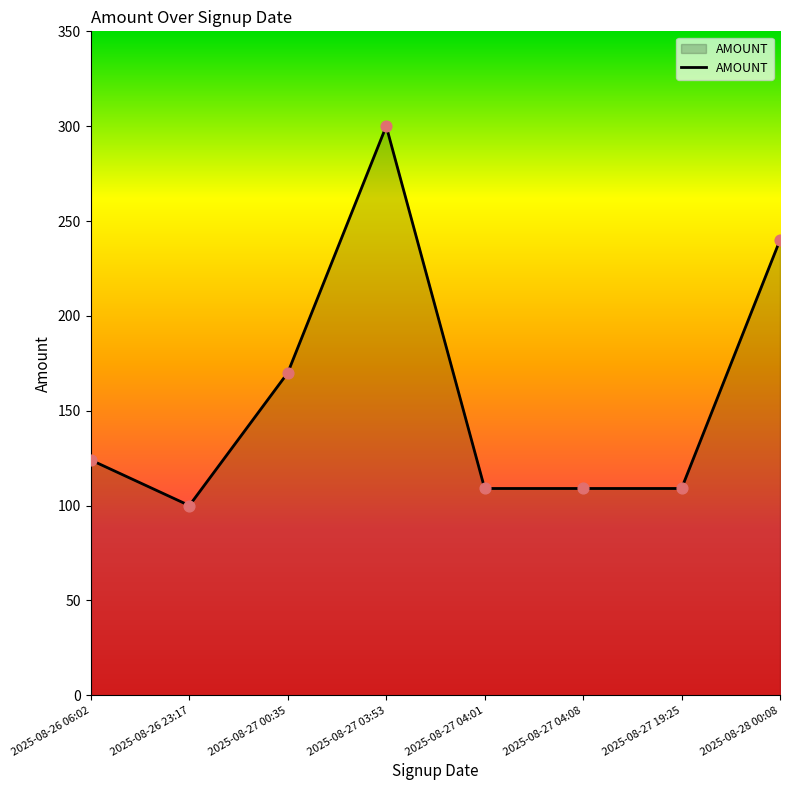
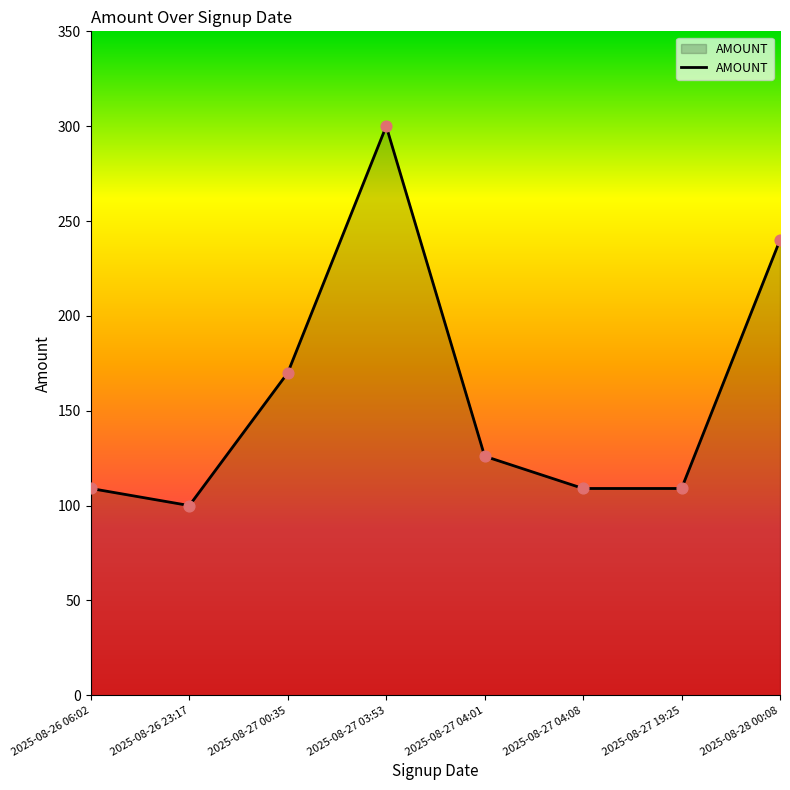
  {
-   "2025-08-26 06:02": 124,
+   "2025-08-26 06:02": 109,
    "2025-08-26 23:17": 100,
    "2025-08-27 00:35": 170,
    "2025-08-27 03:53": 300,
-   "2025-08-27 04:01": 109,
+   "2025-08-27 04:01": 126,
    "2025-08-27 04:08": 109,
    "2025-08-27 19:25": 109,
    "2025-08-28 00:08": 240
  }
